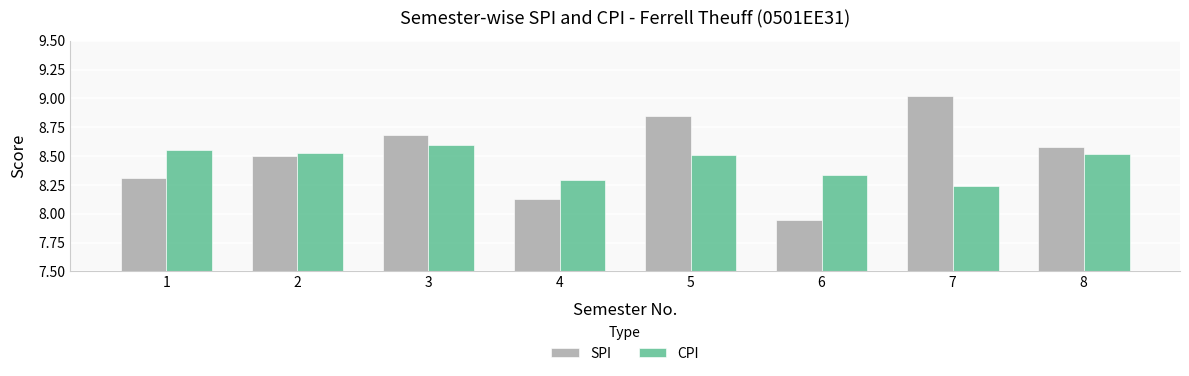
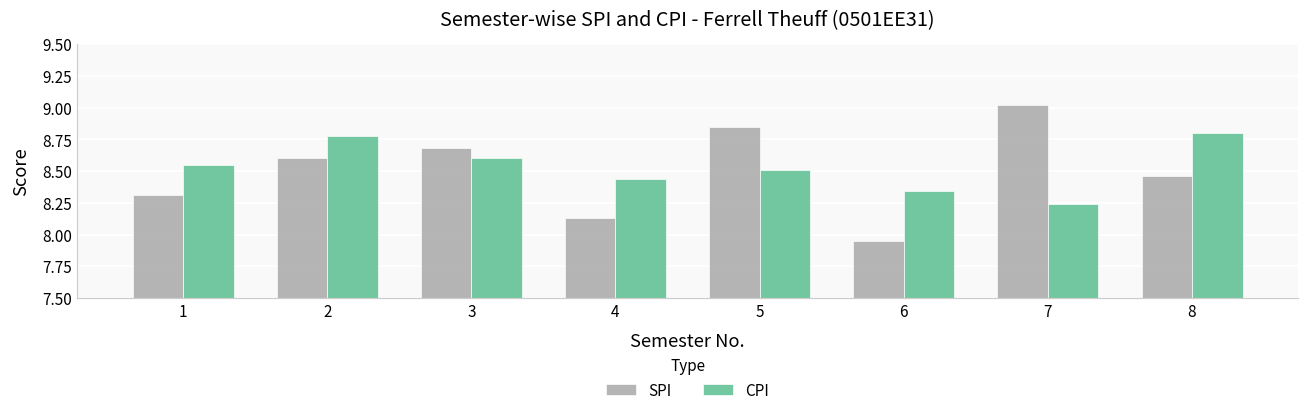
  {
    "SPI": {
      "1": 8.31,
-     "2": 8.5,
+     "2": 8.6,
      "3": 8.68,
      "4": 8.13,
      "5": 8.85,
      "6": 7.95,
      "7": 9.02,
-     "8": 8.58
+     "8": 8.46
    },
    "CPI": {
      "1": 8.55,
-     "2": 8.53,
+     "2": 8.78,
      "3": 8.60,
-     "4": 8.29,
+     "4": 8.44,
      "5": 8.51,
      "6": 8.34,
      "7": 8.24,
-     "8": 8.52
+     "8": 8.80
    }
  }
